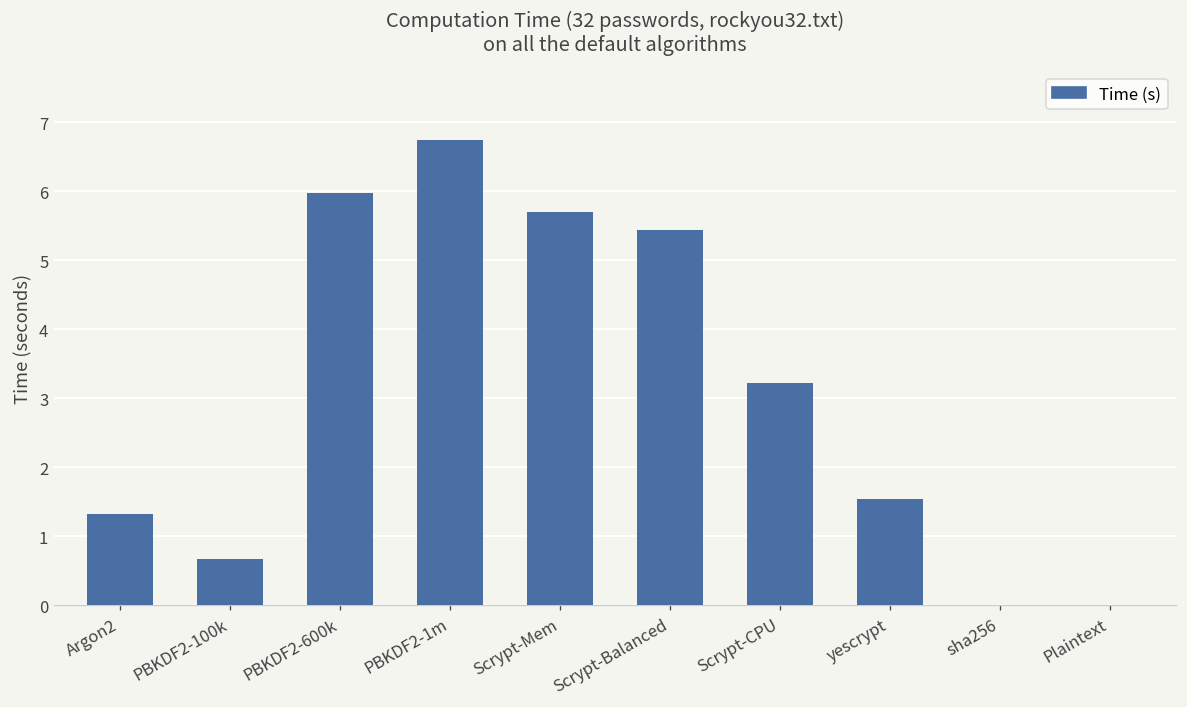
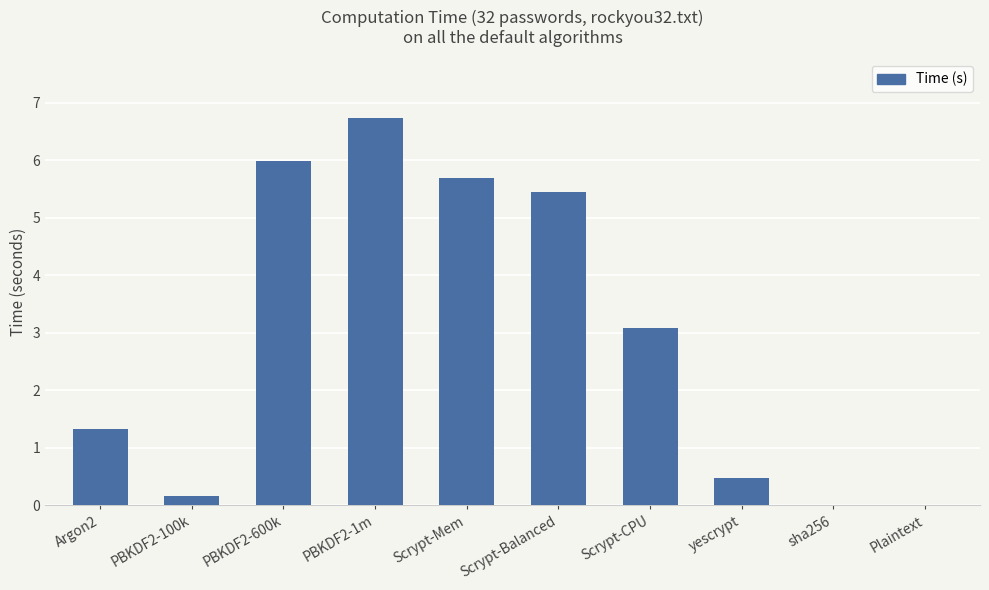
  {
    "Argon2": 1.3,
-   "PBKDF2-100k": 0.7,
+   "PBKDF2-100k": 0.2,
    "PBKDF2-600k": 6.0,
    "PBKDF2-1m": 6.7,
    "Scrypt-Mem": 5.7,
    "Scrypt-Balanced": 5.4,
-   "Scrypt-CPU": 3.2,
-   "yescrypt": 1.5
+   "Scrypt-CPU": 3.1,
+   "yescrypt": 0.5
  }
